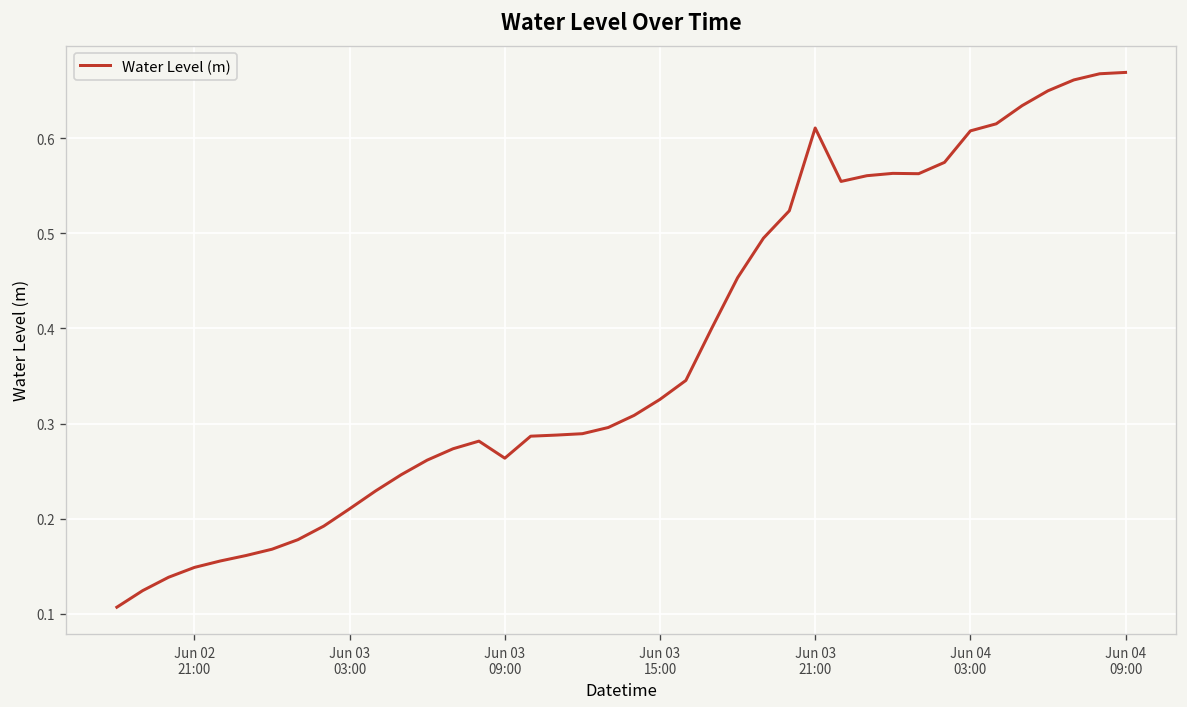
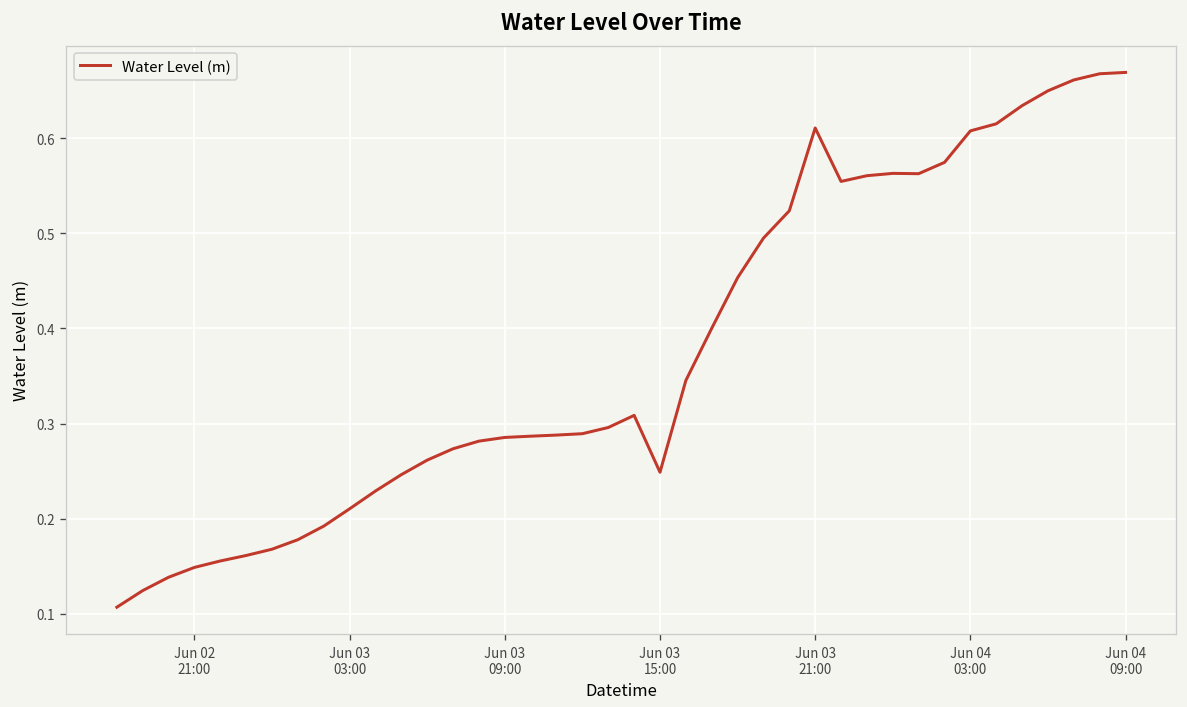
  {
    "Jun 02 21:00": 0.15,
    "Jun 03 03:00": 0.21,
-   "Jun 03 09:00": 0.26,
-   "Jun 03 15:00": 0.33,
+   "Jun 03 09:00": 0.29,
+   "Jun 03 15:00": 0.25,
    "Jun 03 21:00": 0.61,
    "Jun 04 03:00": 0.61,
    "Jun 04 09:00": 0.67
  }
